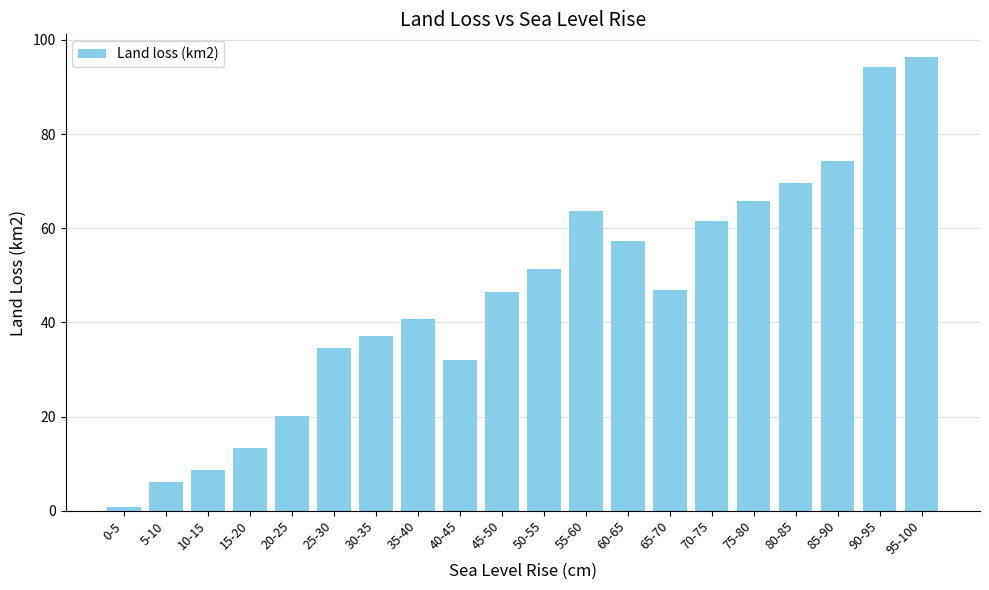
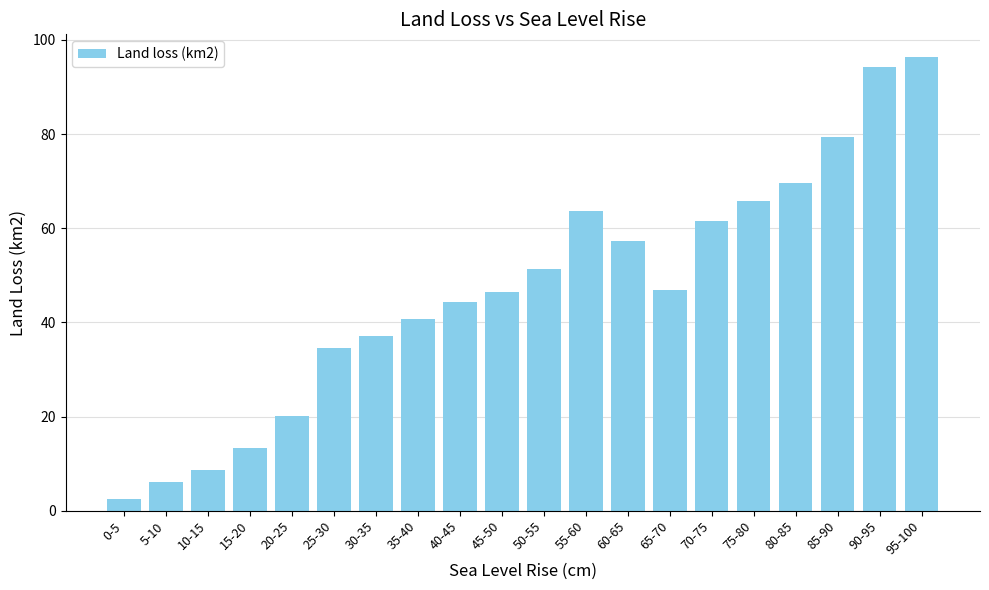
  {
-   "0-5": 1,
+   "0-5": 3,
    "5-10": 6,
    "10-15": 9,
    "15-20": 13,
    "20-25": 20,
    "25-30": 34,
    "30-35": 37,
    "35-40": 41,
-   "40-45": 32,
+   "40-45": 44,
    "45-50": 46,
    "50-55": 51,
    "55-60": 64,
    "60-65": 57,
    "65-70": 47,
    "70-75": 62,
    "75-80": 66,
    "80-85": 70,
-   "85-90": 74,
+   "85-90": 79,
    "90-95": 94,
    "95-100": 96
  }
